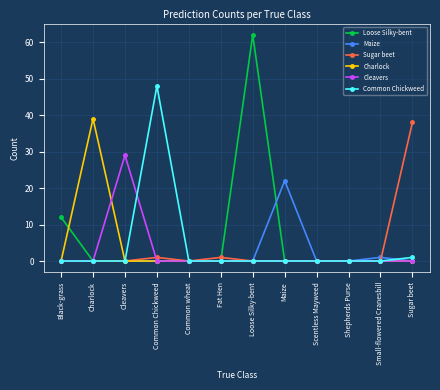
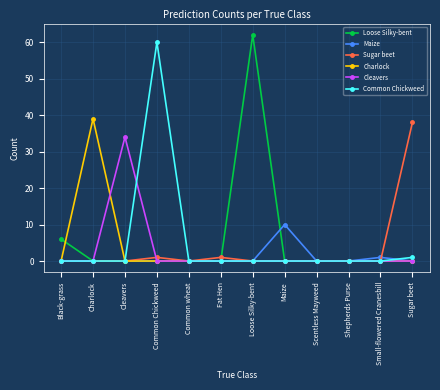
  {
    "Loose Silky-bent": {
-     "Black-grass": 12,
+     "Black-grass": 6,
      "Loose Silky-bent": 62
    },
    "Maize": {
-     "Maize": 22,
+     "Maize": 10,
      "Small-flowered Cranesbill": 1
    },
    "Sugar beet": {
      "Common Chickweed": 1,
      "Fat Hen": 1,
      "Sugar beet": 38
    },
    "Charlock": {
      "Charlock": 39
    },
    "Cleavers": {
-     "Cleavers": 29
+     "Cleavers": 34
    },
    "Common Chickweed": {
-     "Common Chickweed": 48,
+     "Common Chickweed": 60,
      "Sugar beet": 1
    }
  }
